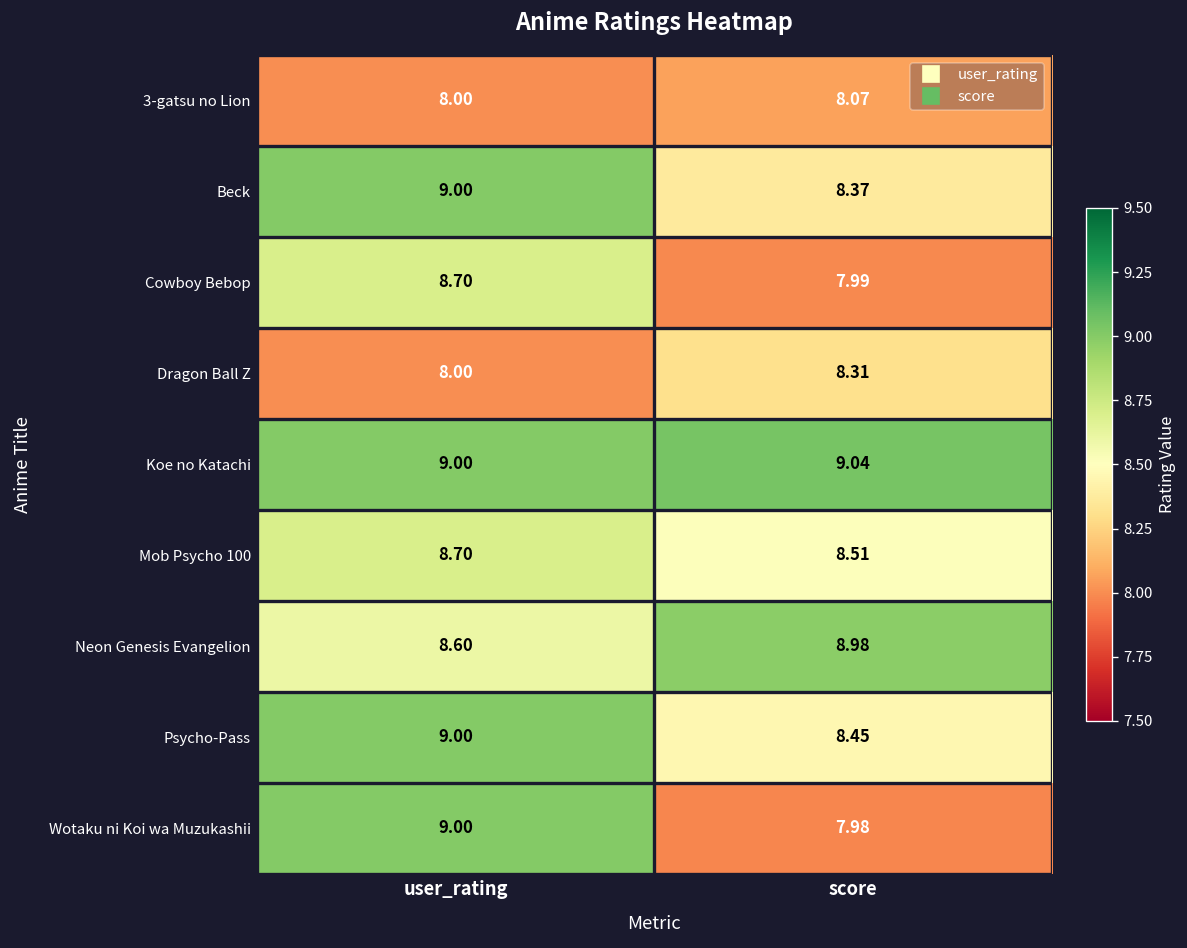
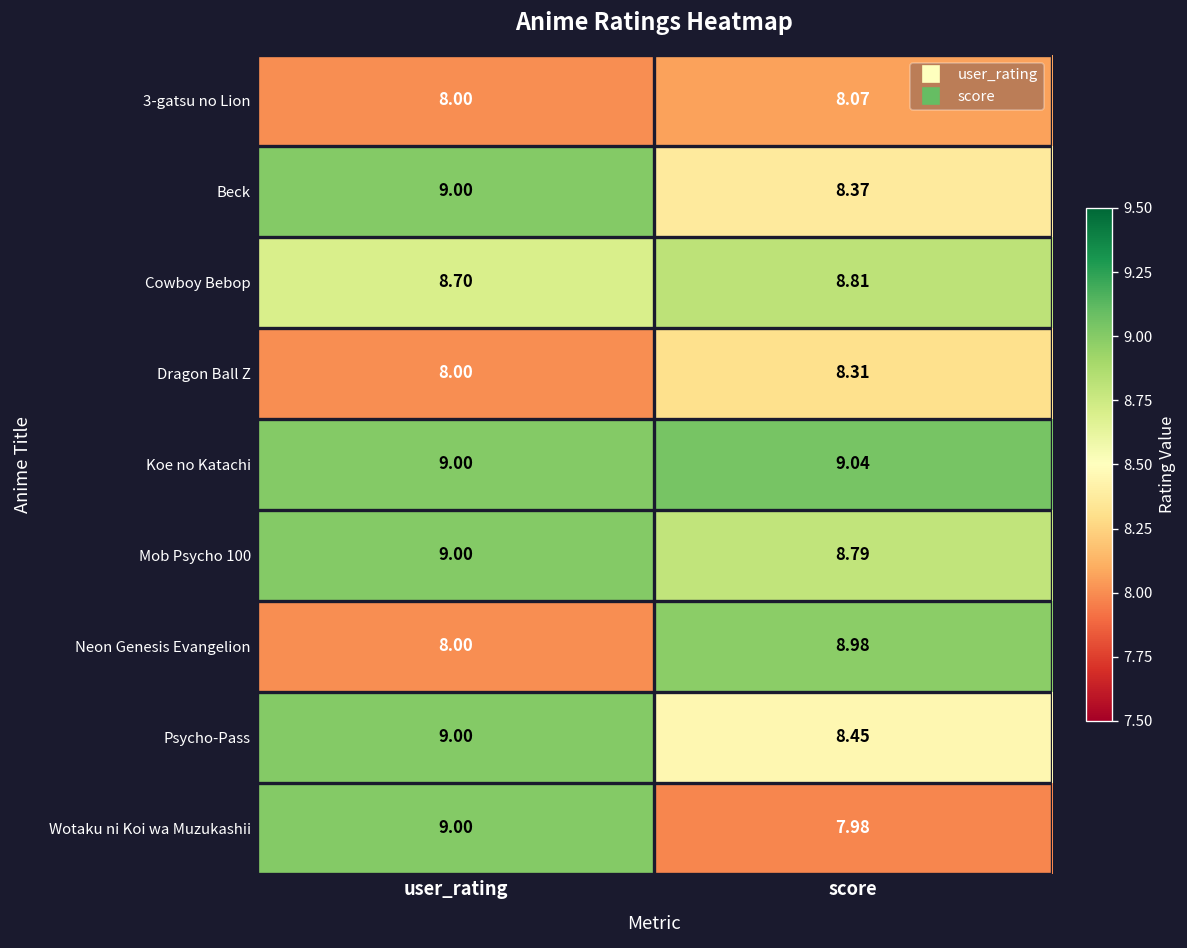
  {
    "3-gatsu no Lion": {
      "user_rating": 8.00,
      "score": 8.07
    },
    "Beck": {
      "user_rating": 9.00,
      "score": 8.37
    },
    "Cowboy Bebop": {
      "user_rating": 8.70,
-     "score": 7.99
+     "score": 8.81
    },
    "Dragon Ball Z": {
      "user_rating": 8.00,
      "score": 8.31
    },
    "Koe no Katachi": {
      "user_rating": 9.00,
      "score": 9.04
    },
    "Mob Psycho 100": {
-     "user_rating": 8.70,
-     "score": 8.51
+     "user_rating": 9.00,
+     "score": 8.79
    },
    "Neon Genesis Evangelion": {
-     "user_rating": 8.60,
+     "user_rating": 8.00,
      "score": 8.98
    },
    "Psycho-Pass": {
      "user_rating": 9.00,
      "score": 8.45
    },
    "Wotaku ni Koi wa Muzukashii": {
      "user_rating": 9.00,
      "score": 7.98
    }
  }
